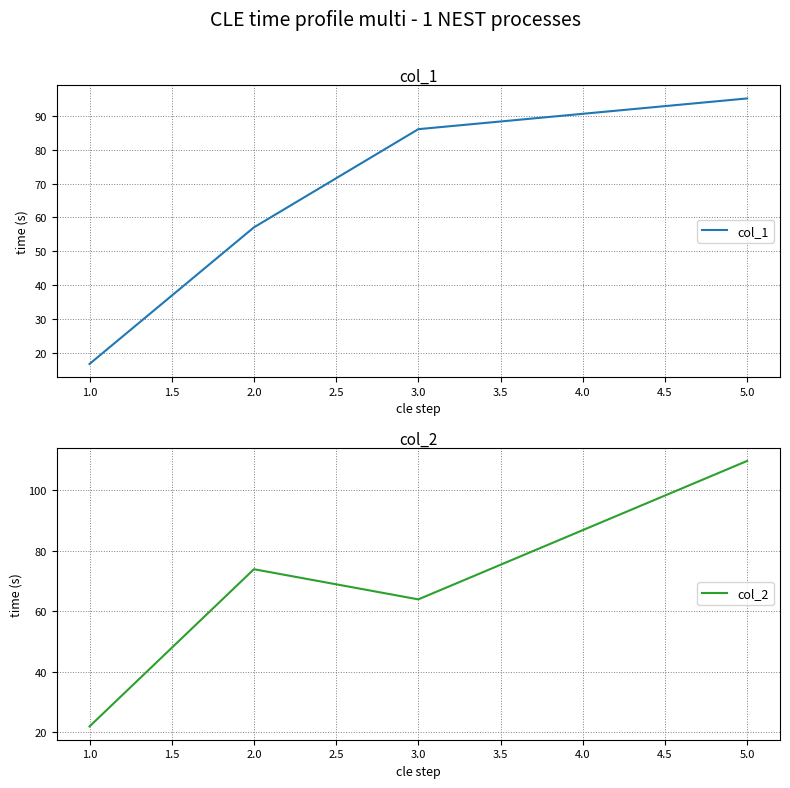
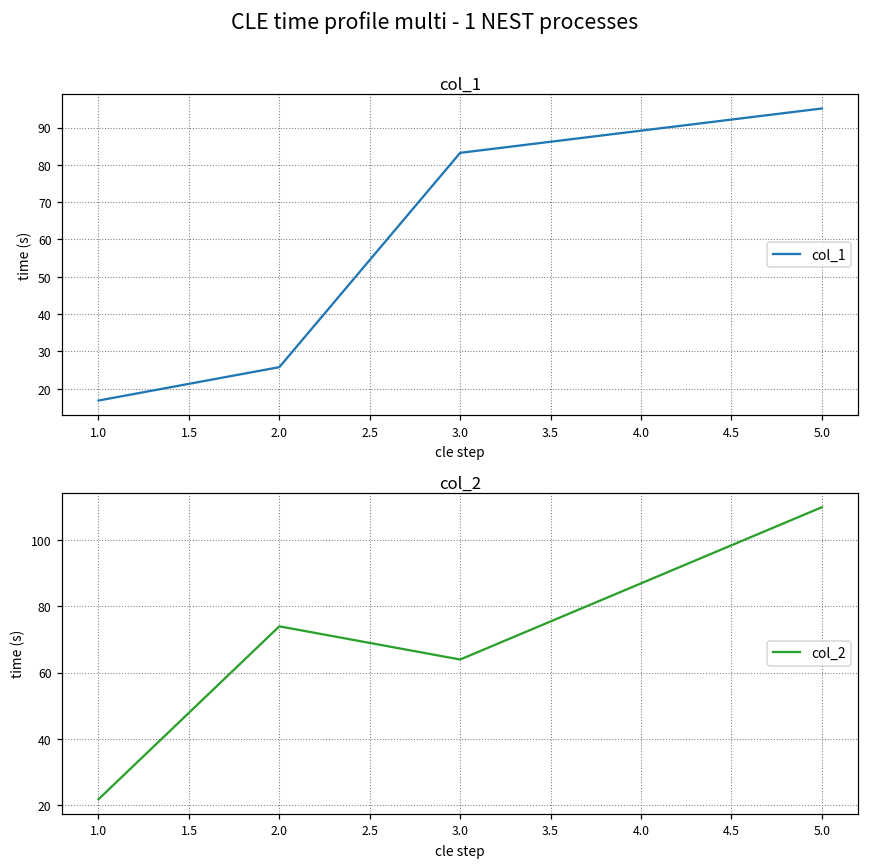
  {
    "col_1": {
      "1.0": 17,
-     "2.0": 57,
-     "3.0": 86,
+     "2.0": 26,
+     "3.0": 83,
      "5.0": 95
    },
    "col_2": {
      "1.0": 22,
      "2.0": 74,
      "3.0": 64,
      "5.0": 110
    }
  }
